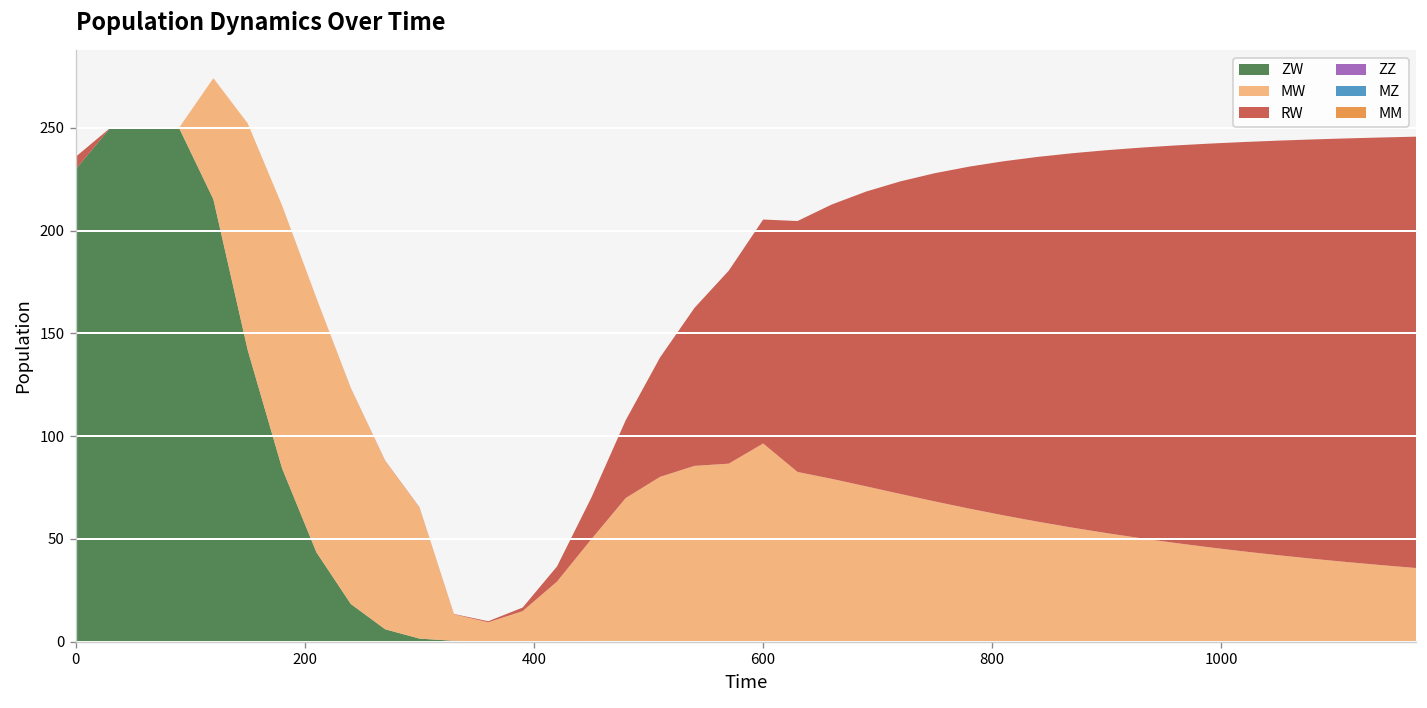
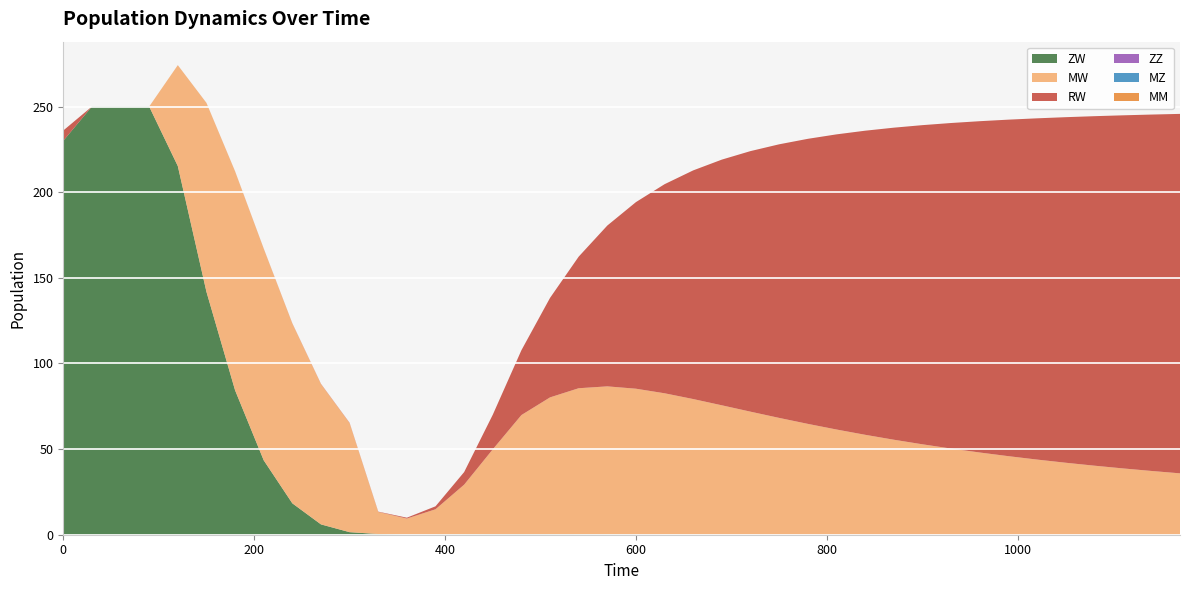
  {
    "MW": {
-     "600": 96
+     "600": 85
    }
  }
